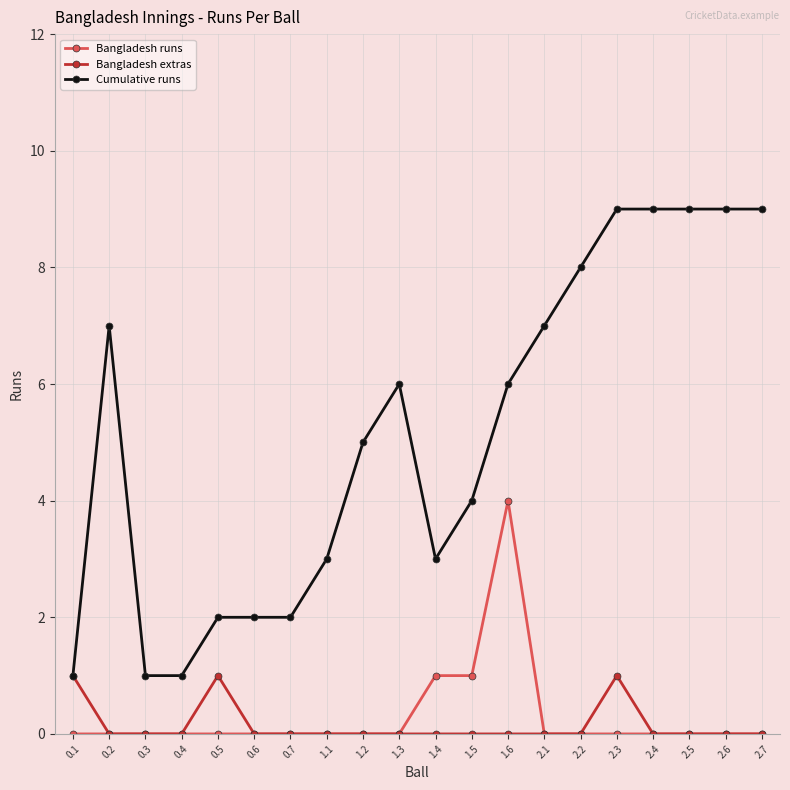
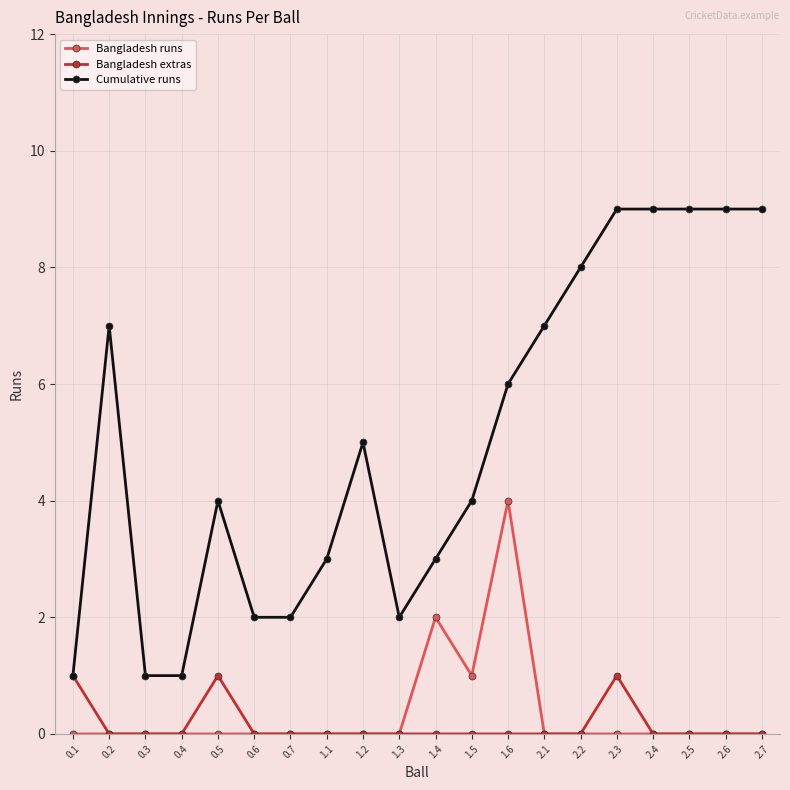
  {
    "Bangladesh runs": {
      "0.1": 0,
      "0.5": 0,
-     "1.4": 1,
+     "1.4": 2,
      "1.5": 1,
      "1.6": 4,
      "2.3": 0
    },
    "Bangladesh extras": {
      "0.5": 1,
      "1.4": 0,
      "1.5": 0,
      "1.6": 0,
      "2.3": 1
    },
    "Cumulative runs": {
      "0.2": 7,
      "0.3": 1,
      "0.4": 1,
-     "0.5": 2,
+     "0.5": 4,
      "0.6": 2,
      "0.7": 2,
      "1.1": 3,
      "1.2": 5,
-     "1.3": 6,
+     "1.3": 2,
      "1.4": 3,
      "1.5": 4,
      "1.6": 6,
      "2.1": 7,
      "2.2": 8,
      "2.3": 9,
      "2.4": 9,
      "2.5": 9,
      "2.6": 9,
      "2.7": 9
    }
  }
